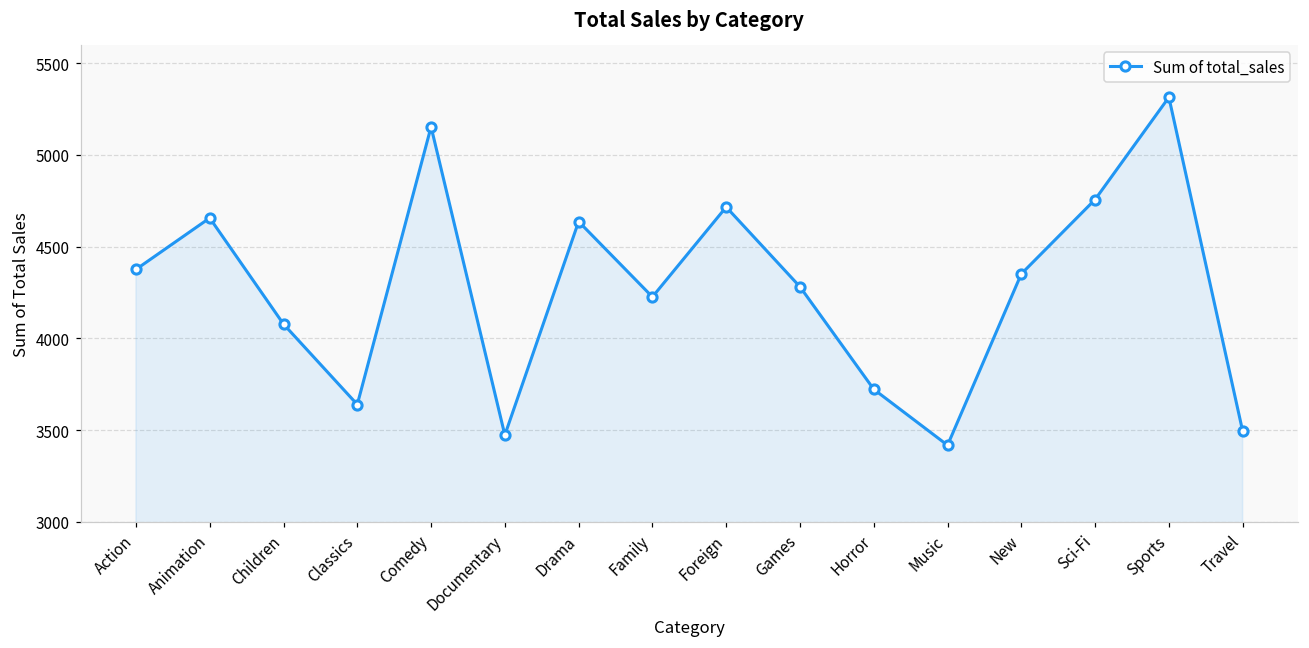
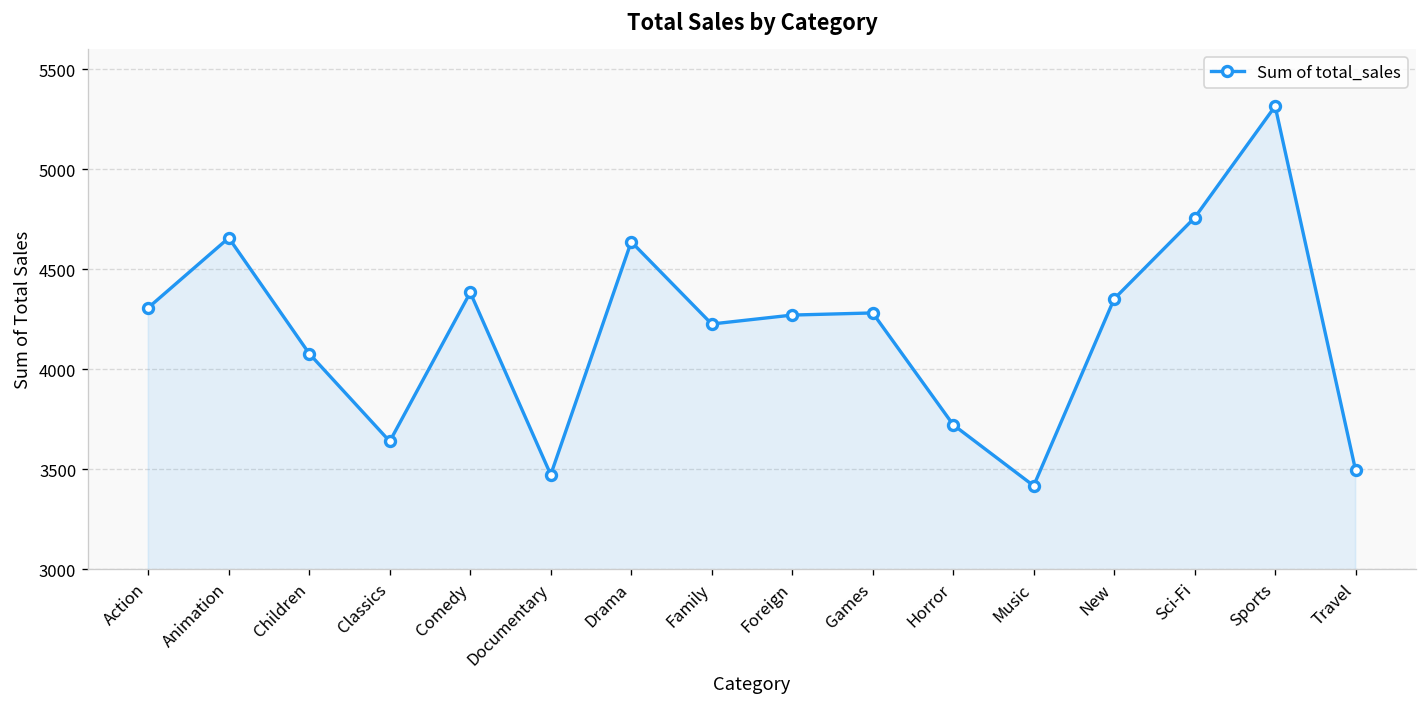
  {
-   "Action": 4380,
+   "Action": 4310,
    "Animation": 4660,
    "Children": 4080,
    "Classics": 3640,
-   "Comedy": 5150,
+   "Comedy": 4380,
    "Documentary": 3470,
    "Drama": 4640,
    "Family": 4230,
-   "Foreign": 4720,
+   "Foreign": 4270,
    "Games": 4280,
    "Horror": 3720,
    "Music": 3420,
    "New": 4350,
    "Sci-Fi": 4760,
    "Sports": 5310,
    "Travel": 3490
  }
